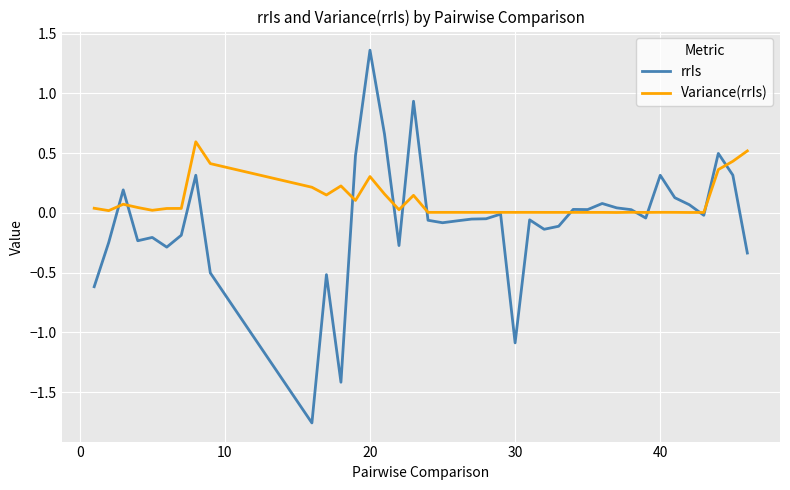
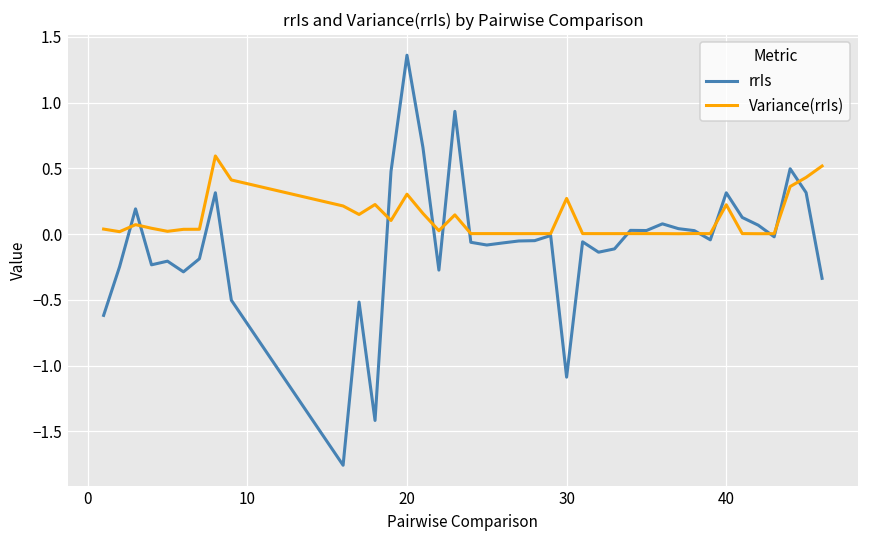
  {
    "rrIs": {
      "20": 1.36,
      "30": -1.09,
      "40": 0.31
    },
    "Variance(rrIs)": {
      "20": 0.30,
-     "30": 0.00,
-     "40": 0.00
+     "30": 0.27,
+     "40": 0.22
    }
  }
